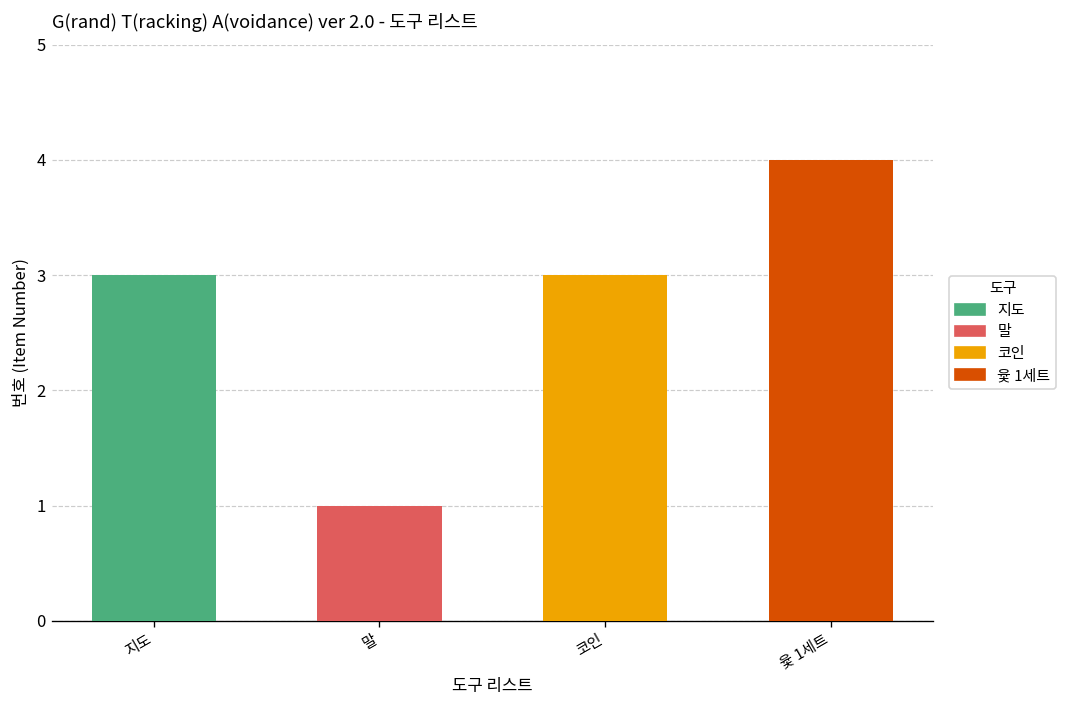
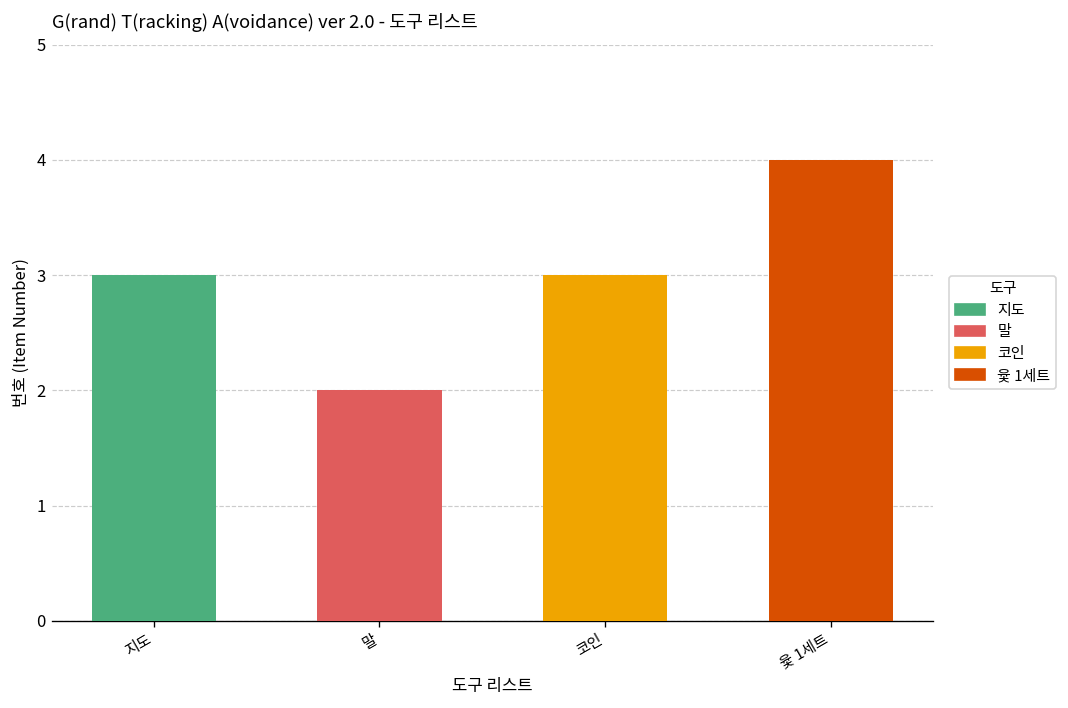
  {
    "지도": 3,
-   "말": 1,
+   "말": 2,
    "코인": 3,
    "윷 1세트": 4
  }
